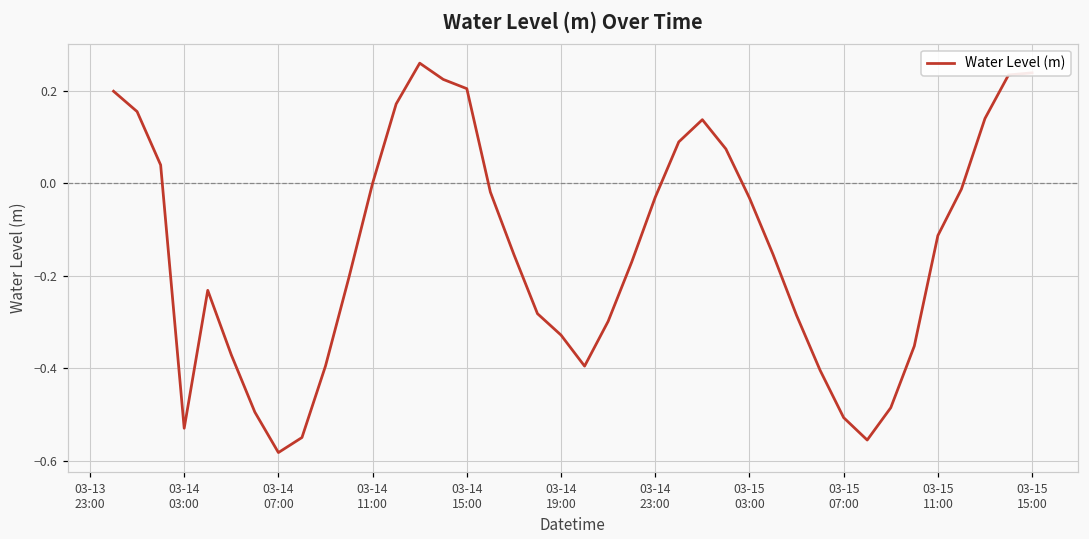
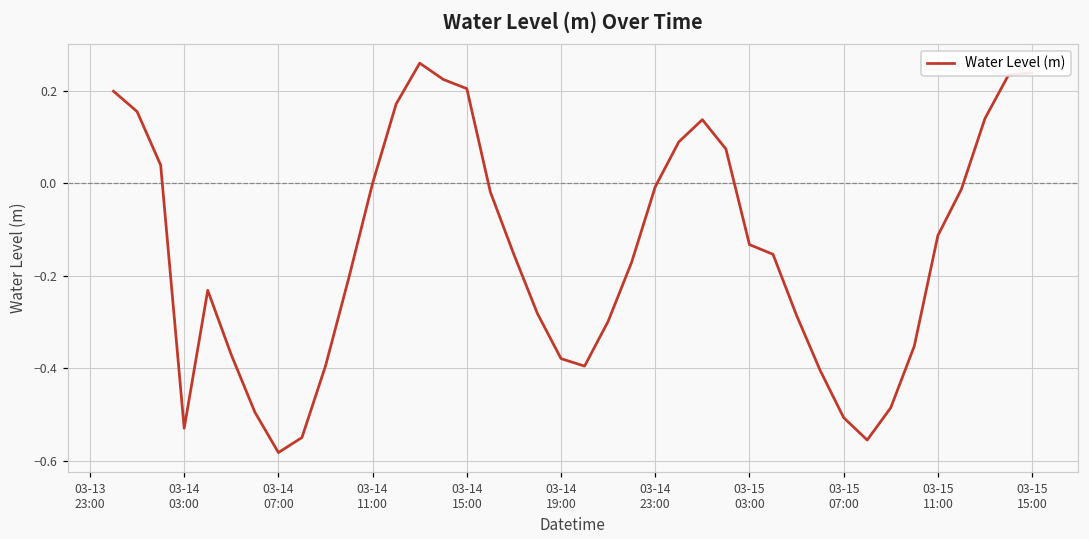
  {
    "03-14 03:00": -0.53,
    "03-14 07:00": -0.58,
    "03-14 11:00": 0.00,
    "03-14 15:00": 0.20,
-   "03-14 19:00": -0.33,
-   "03-14 23:00": -0.03,
-   "03-15 03:00": -0.03,
+   "03-14 19:00": -0.38,
+   "03-14 23:00": -0.01,
+   "03-15 03:00": -0.13,
    "03-15 07:00": -0.51,
    "03-15 11:00": -0.11
  }
